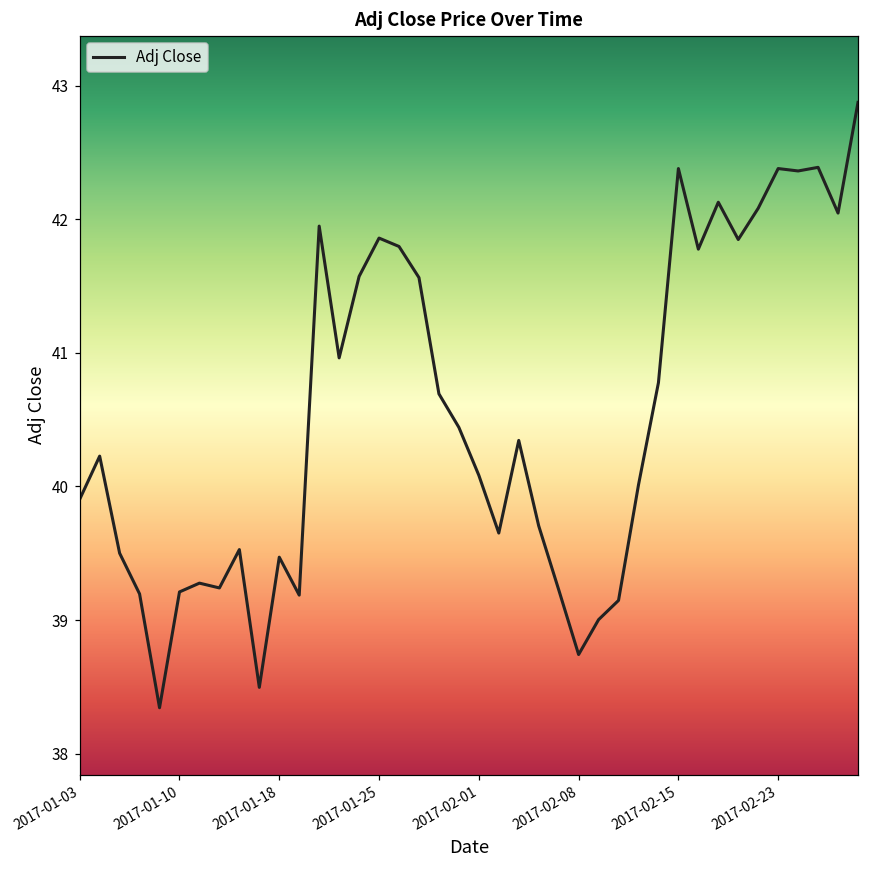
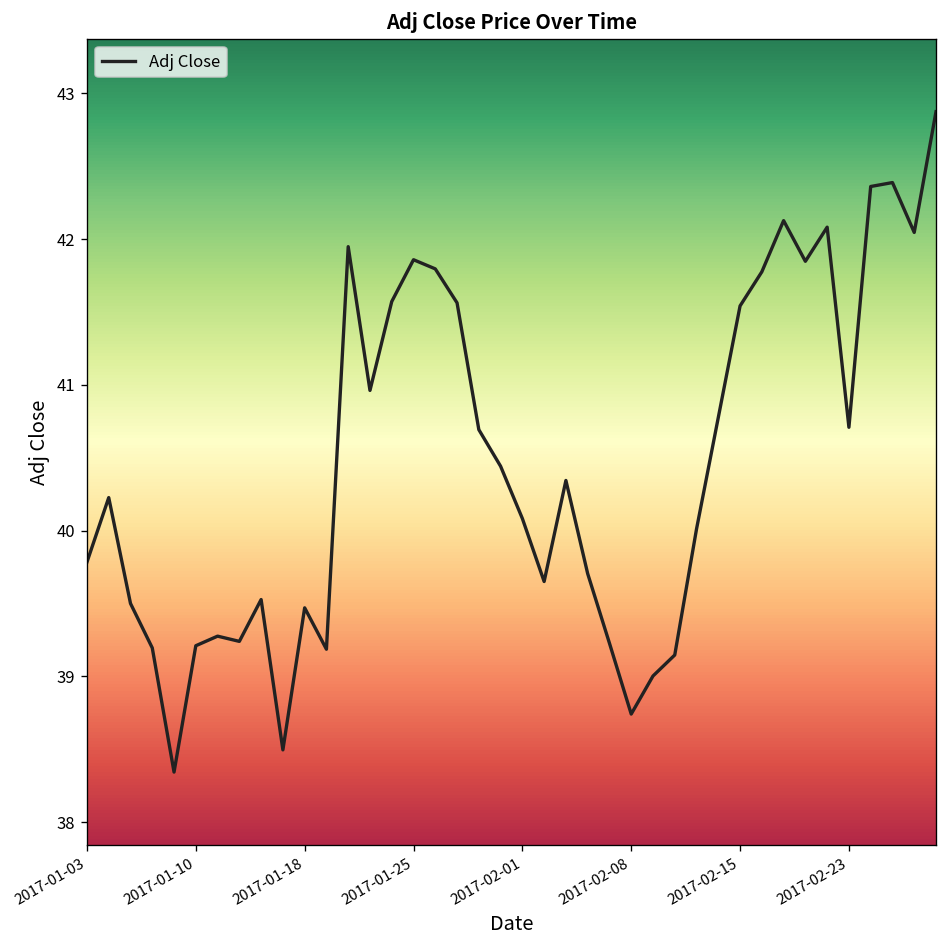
  {
-   "2017-01-03": 39.90,
+   "2017-01-03": 39.78,
    "2017-01-10": 39.21,
    "2017-01-18": 39.47,
    "2017-01-25": 41.86,
    "2017-02-01": 40.08,
    "2017-02-08": 38.74,
-   "2017-02-15": 42.38,
-   "2017-02-23": 42.38
+   "2017-02-15": 41.54,
+   "2017-02-23": 40.71
  }
